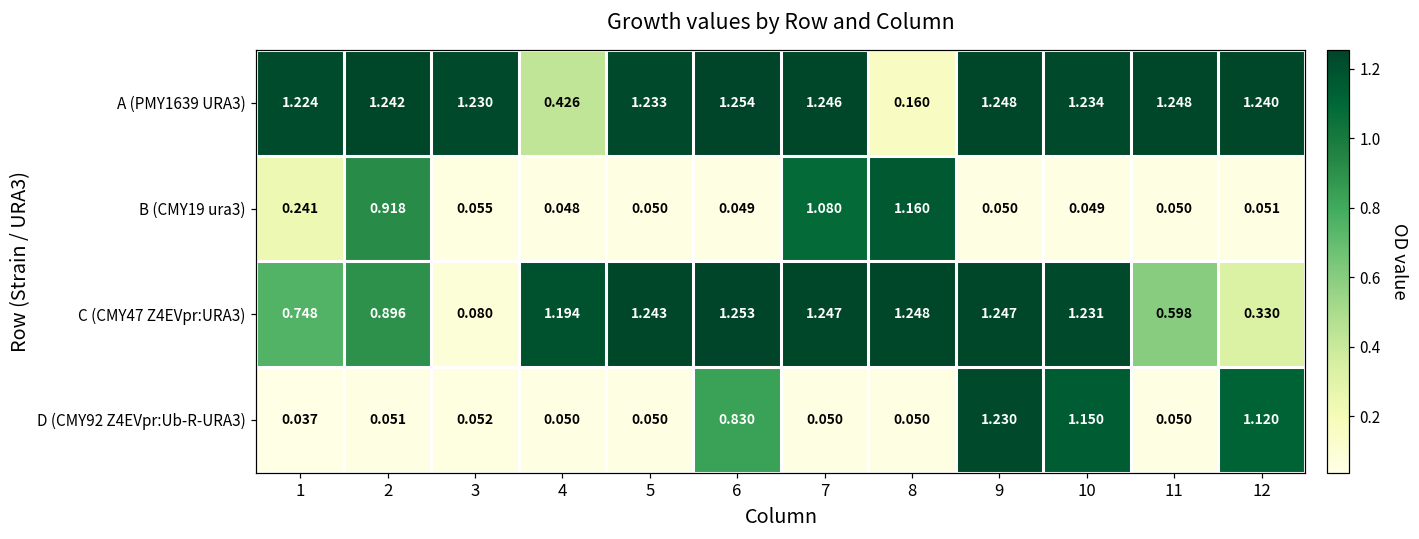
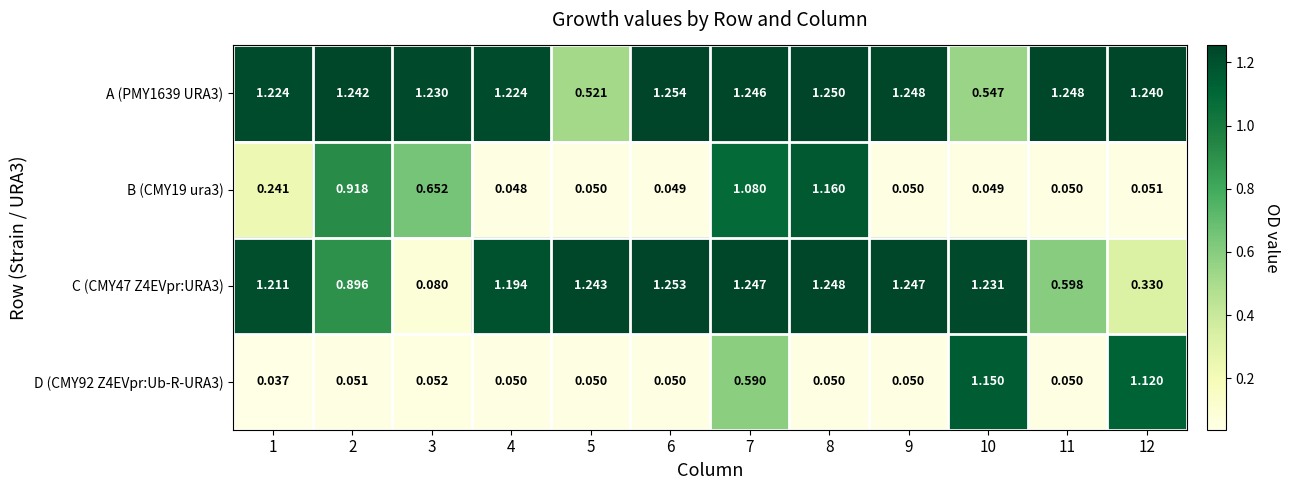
  {
    "A (PMY1639 URA3)": {
      "1": 1.224,
      "2": 1.242,
      "3": 1.230,
-     "4": 0.426,
-     "5": 1.233,
+     "4": 1.224,
+     "5": 0.521,
      "6": 1.254,
      "7": 1.246,
-     "8": 0.160,
+     "8": 1.250,
      "9": 1.248,
-     "10": 1.234,
+     "10": 0.547,
      "11": 1.248,
      "12": 1.240
    },
    "B (CMY19 ura3)": {
      "1": 0.241,
      "2": 0.918,
-     "3": 0.055,
+     "3": 0.652,
      "4": 0.048,
      "5": 0.050,
      "6": 0.049,
      "7": 1.080,
      "8": 1.160,
      "9": 0.050,
      "10": 0.049,
      "11": 0.050,
      "12": 0.051
    },
    "C (CMY47 Z4EVpr:URA3)": {
-     "1": 0.748,
+     "1": 1.211,
      "2": 0.896,
      "3": 0.080,
      "4": 1.194,
      "5": 1.243,
      "6": 1.253,
      "7": 1.247,
      "8": 1.248,
      "9": 1.247,
      "10": 1.231,
      "11": 0.598,
      "12": 0.330
    },
    "D (CMY92 Z4EVpr:Ub-R-URA3)": {
      "1": 0.037,
      "2": 0.051,
      "3": 0.052,
      "4": 0.050,
      "5": 0.050,
-     "6": 0.830,
-     "7": 0.050,
+     "6": 0.050,
+     "7": 0.590,
      "8": 0.050,
-     "9": 1.230,
+     "9": 0.050,
      "10": 1.150,
      "11": 0.050,
      "12": 1.120
    }
  }
